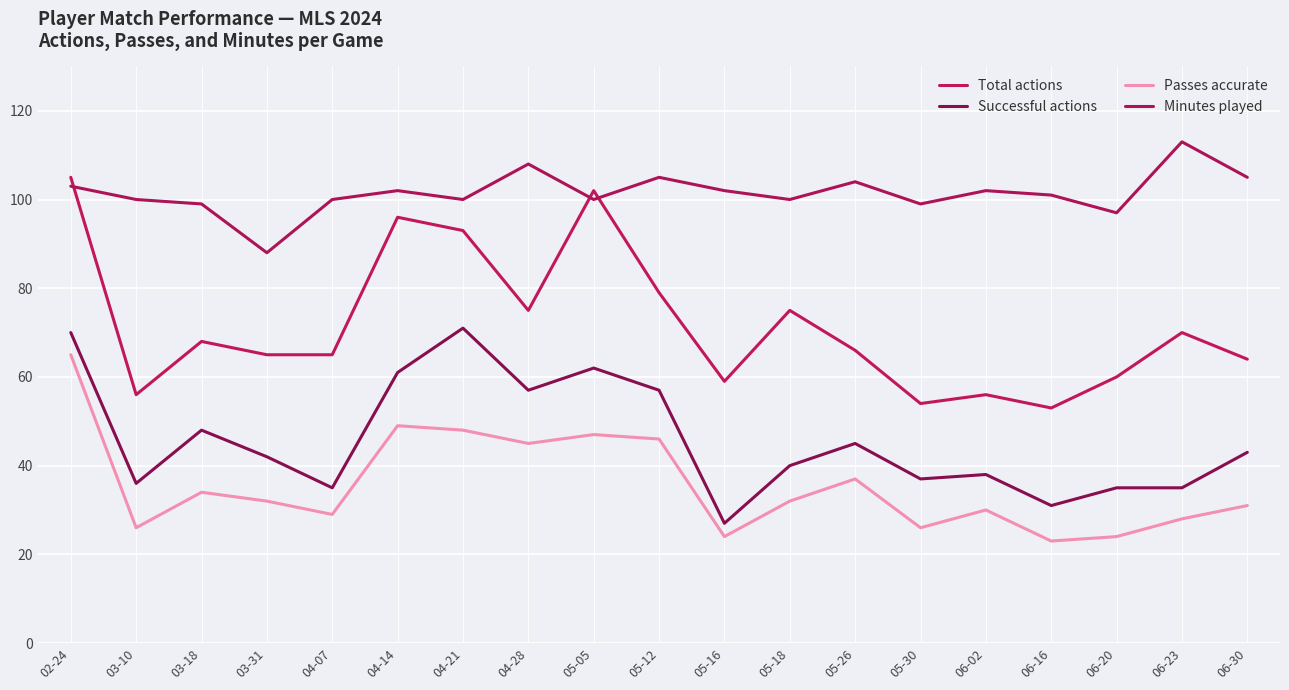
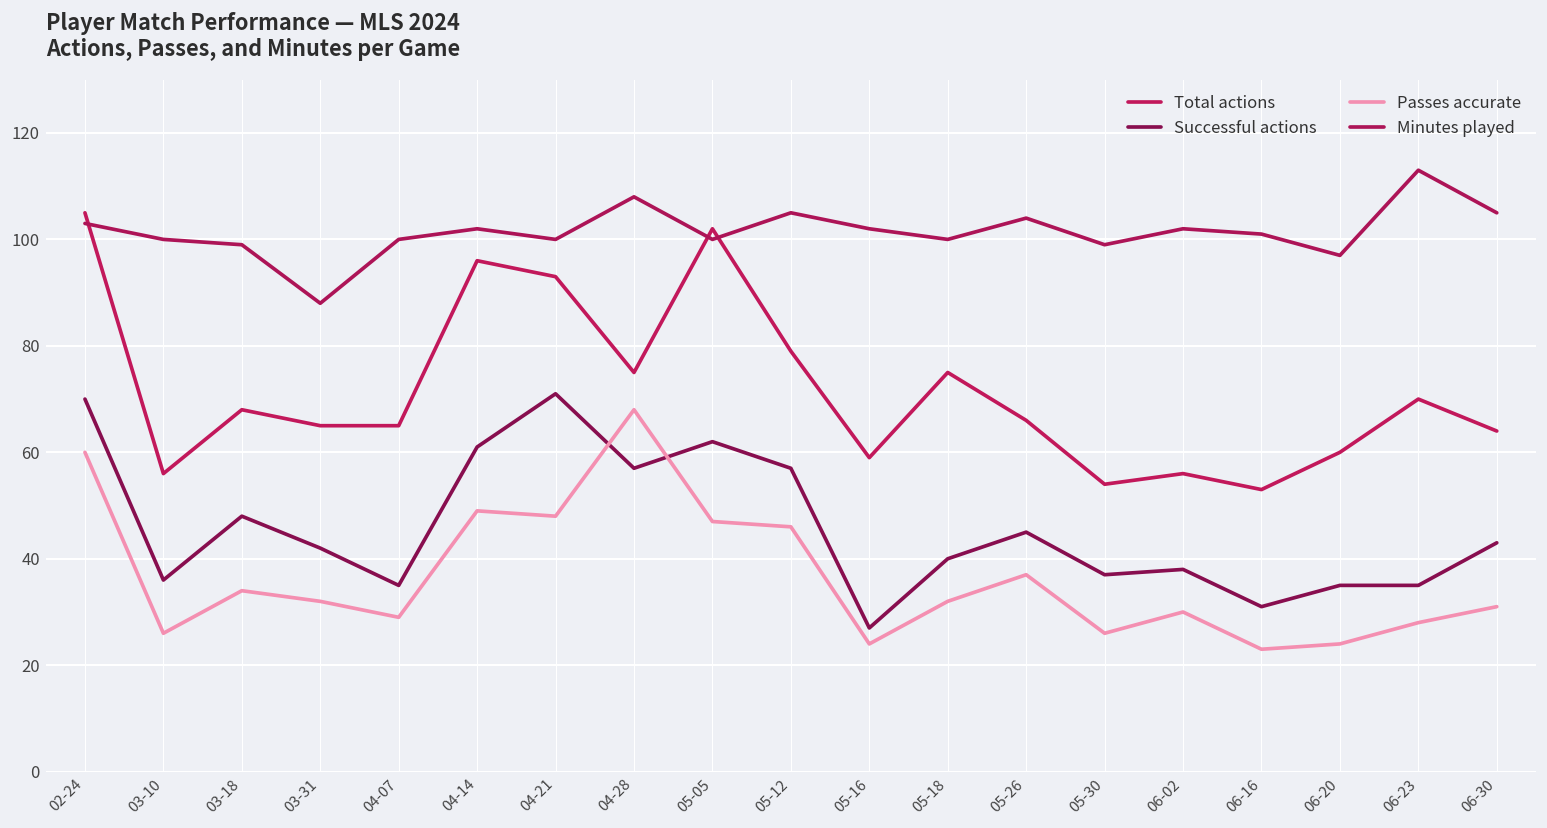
  {
    "Passes accurate": {
-     "02-24": 65,
+     "02-24": 60,
      "03-10": 26,
      "03-18": 34,
      "03-31": 32,
      "04-07": 29,
      "04-14": 49,
      "04-21": 48,
-     "04-28": 45,
+     "04-28": 68,
      "05-05": 47,
      "05-12": 46,
      "05-16": 24,
      "05-18": 32,
      "05-26": 37,
      "05-30": 26,
      "06-02": 30,
      "06-16": 23,
      "06-20": 24,
      "06-23": 28,
      "06-30": 31
    }
  }
